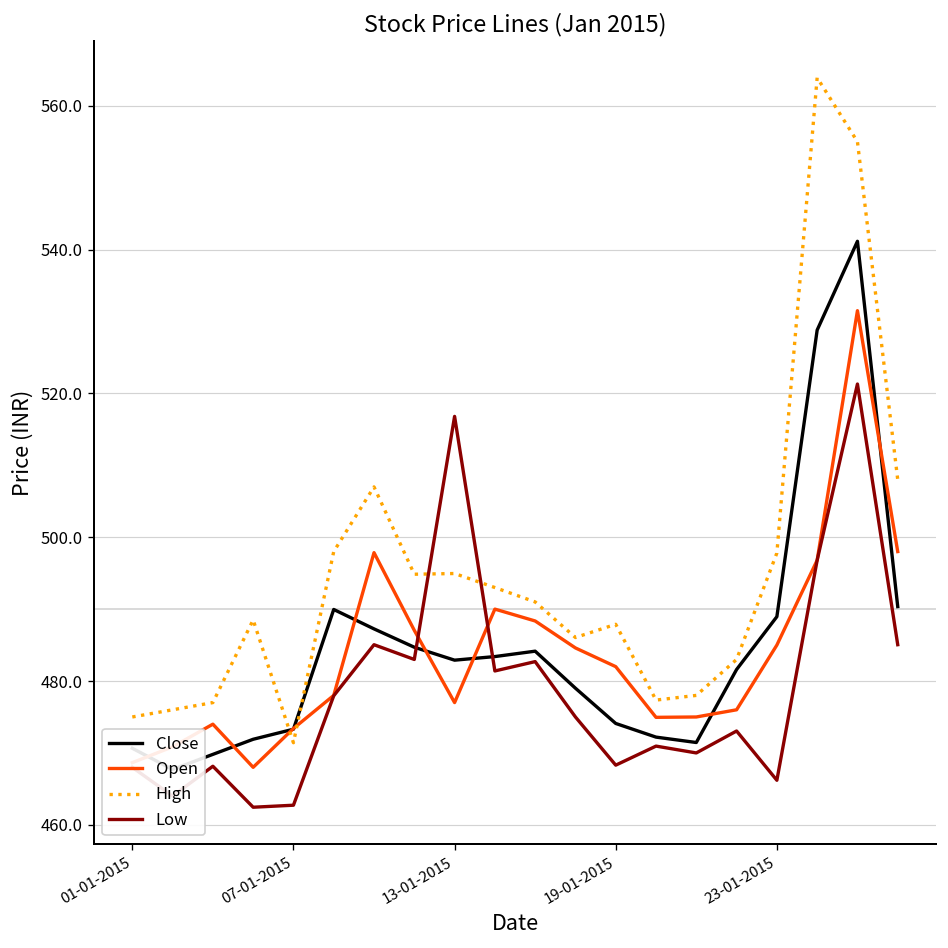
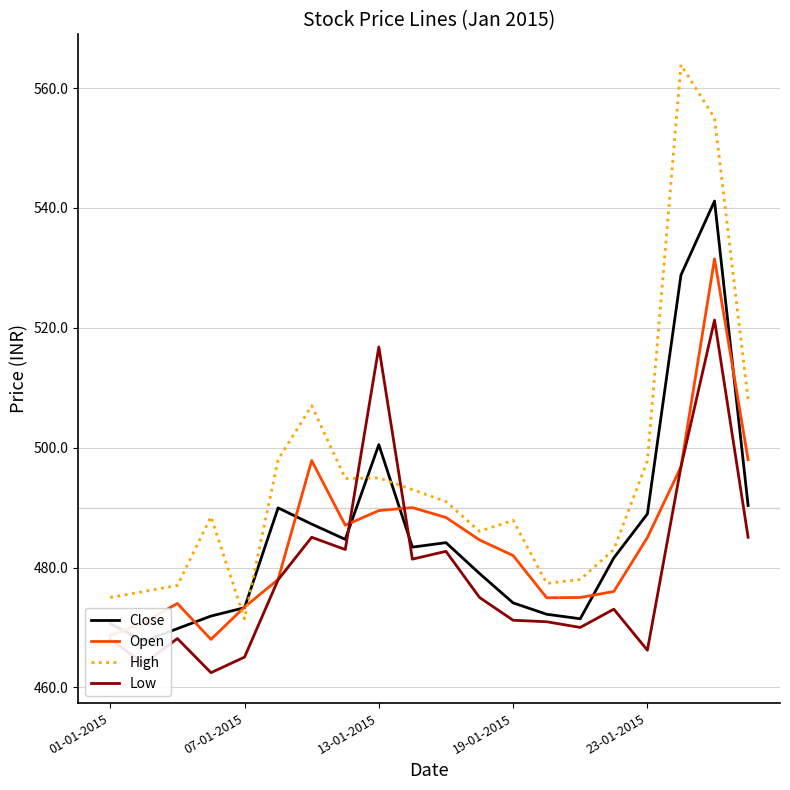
  {
    "Close": {
-     "13-01-2015": 483,
+     "13-01-2015": 501,
      "19-01-2015": 474,
      "23-01-2015": 489
    },
    "Open": {
-     "13-01-2015": 477,
+     "13-01-2015": 490,
      "19-01-2015": 482,
      "23-01-2015": 485
    },
    "High": {
      "01-01-2015": 475,
      "07-01-2015": 471,
      "13-01-2015": 495,
      "19-01-2015": 488,
      "23-01-2015": 498
    },
    "Low": {
-     "07-01-2015": 463,
+     "07-01-2015": 465,
      "13-01-2015": 517,
-     "19-01-2015": 468,
+     "19-01-2015": 471,
      "23-01-2015": 466
    }
  }
